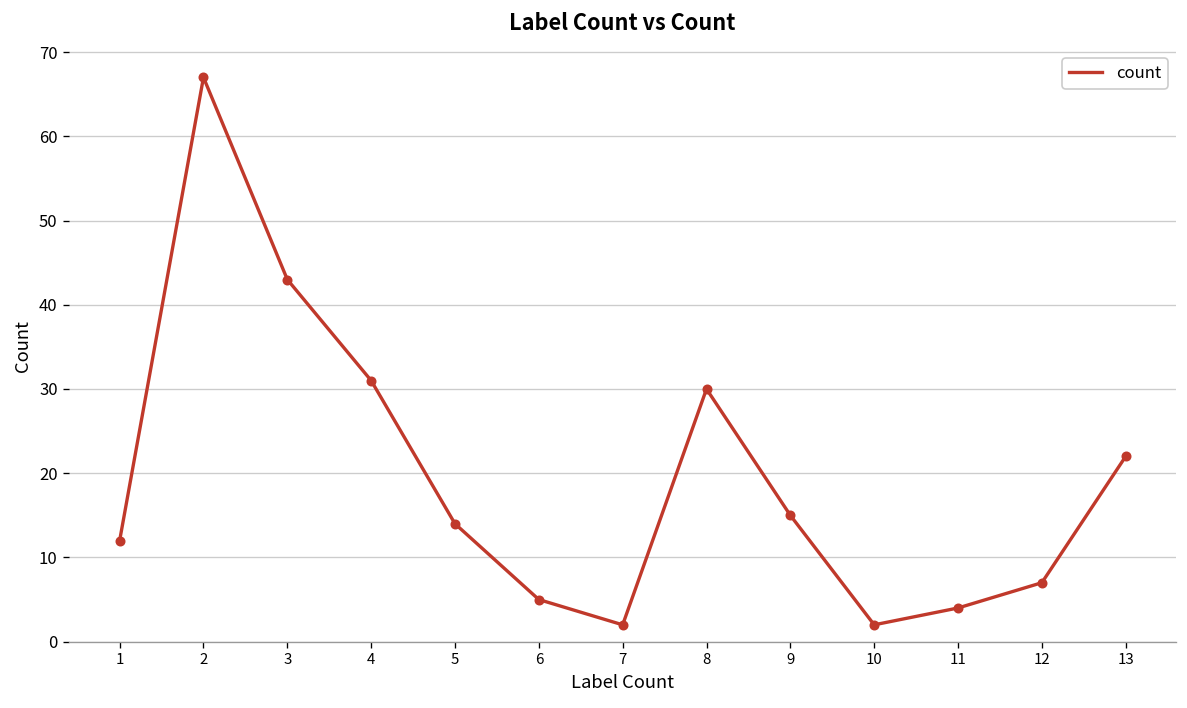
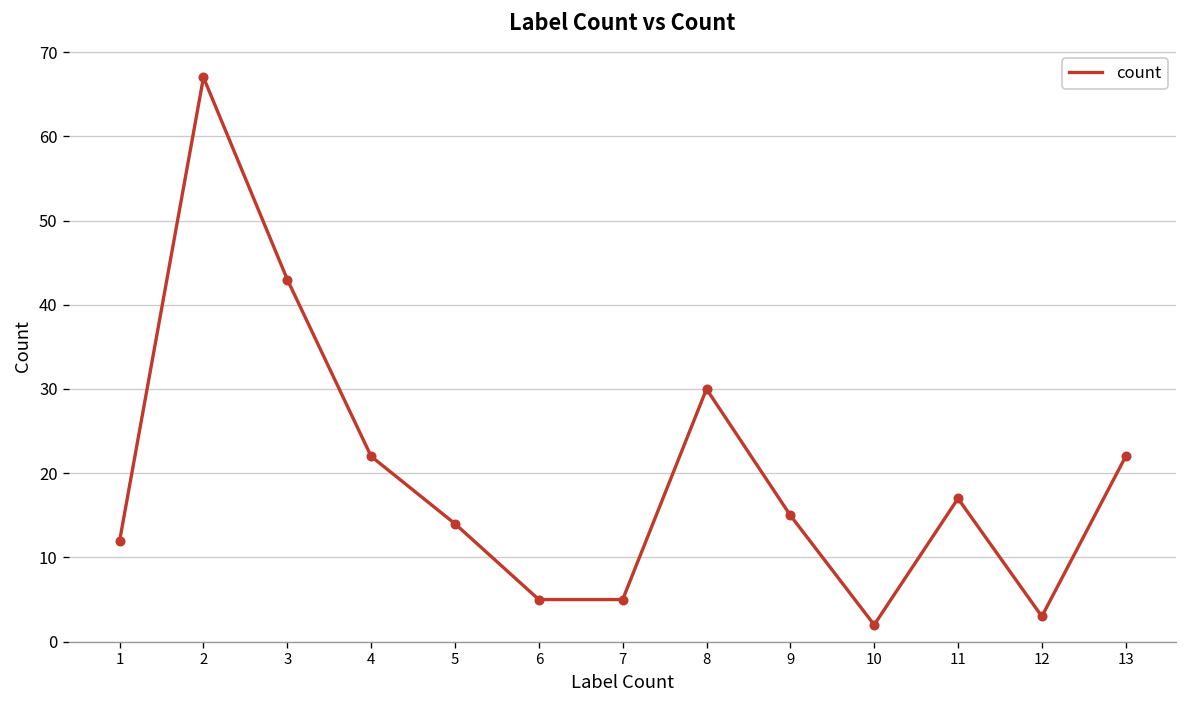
  {
    "1": 12,
    "2": 67,
    "3": 43,
-   "4": 31,
+   "4": 22,
    "5": 14,
    "6": 5,
-   "7": 2,
+   "7": 5,
    "8": 30,
    "9": 15,
    "10": 2,
-   "11": 4,
-   "12": 7,
+   "11": 17,
+   "12": 3,
    "13": 22
  }
